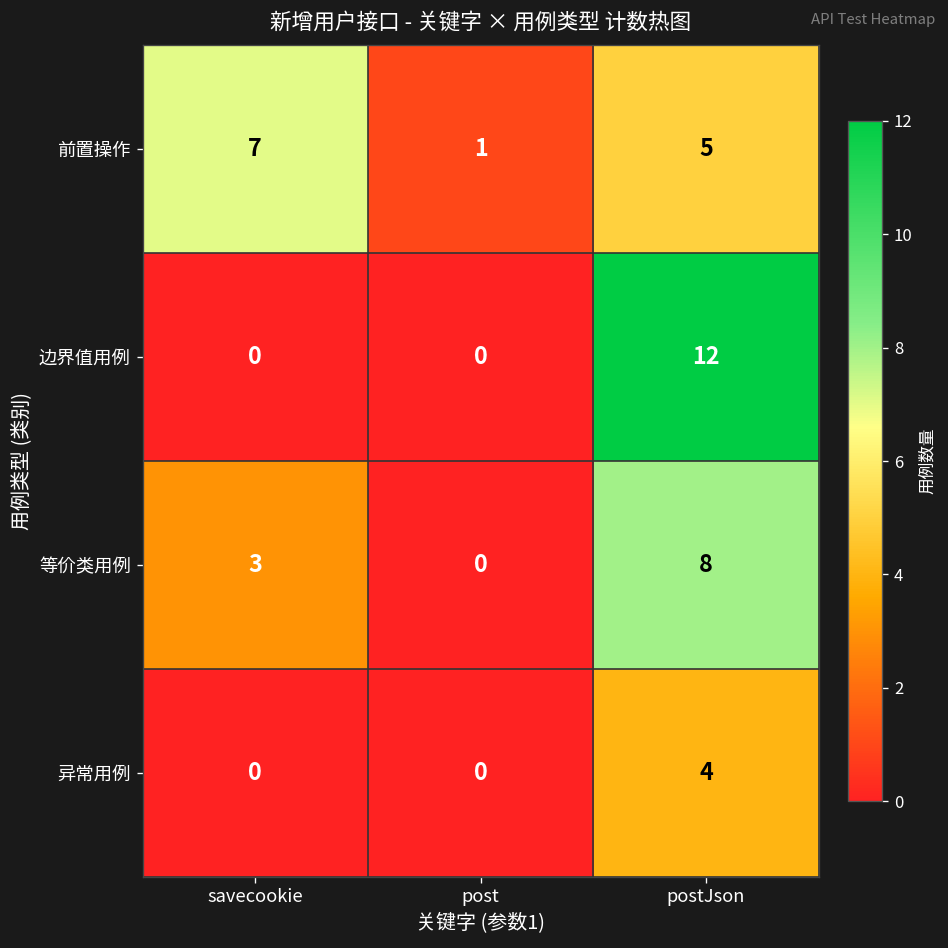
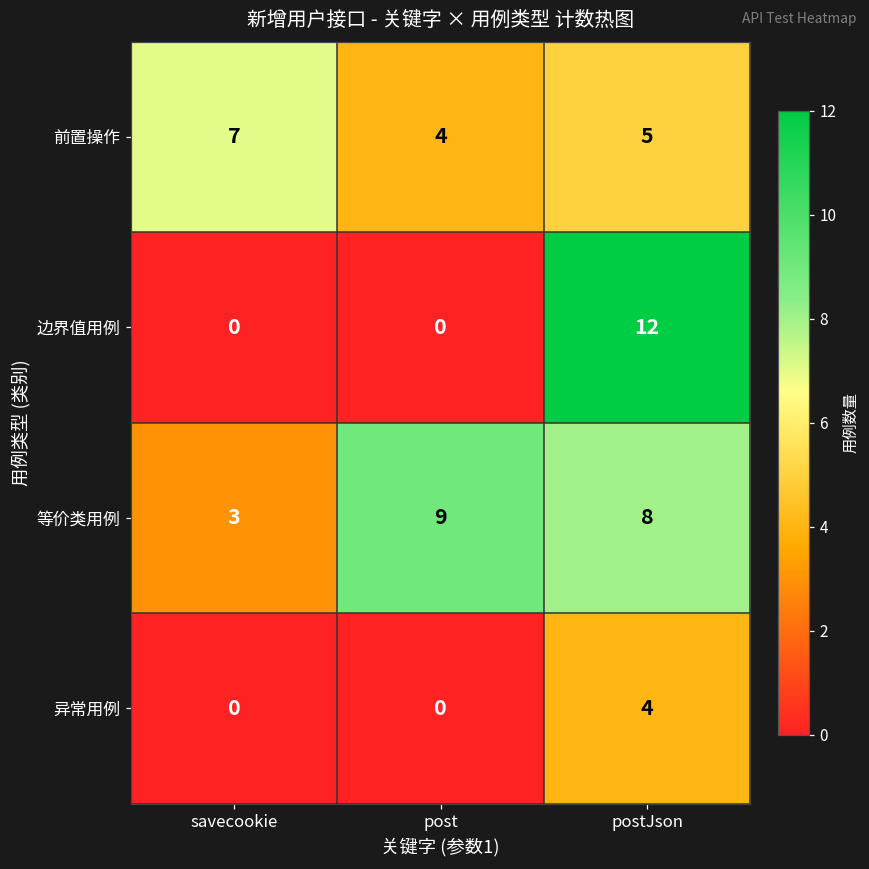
  {
    "前置操作": {
      "savecookie": 7,
-     "post": 1,
+     "post": 4,
      "postJson": 5
    },
    "边界值用例": {
      "savecookie": 0,
      "post": 0,
      "postJson": 12
    },
    "等价类用例": {
      "savecookie": 3,
-     "post": 0,
+     "post": 9,
      "postJson": 8
    },
    "异常用例": {
      "savecookie": 0,
      "post": 0,
      "postJson": 4
    }
  }
